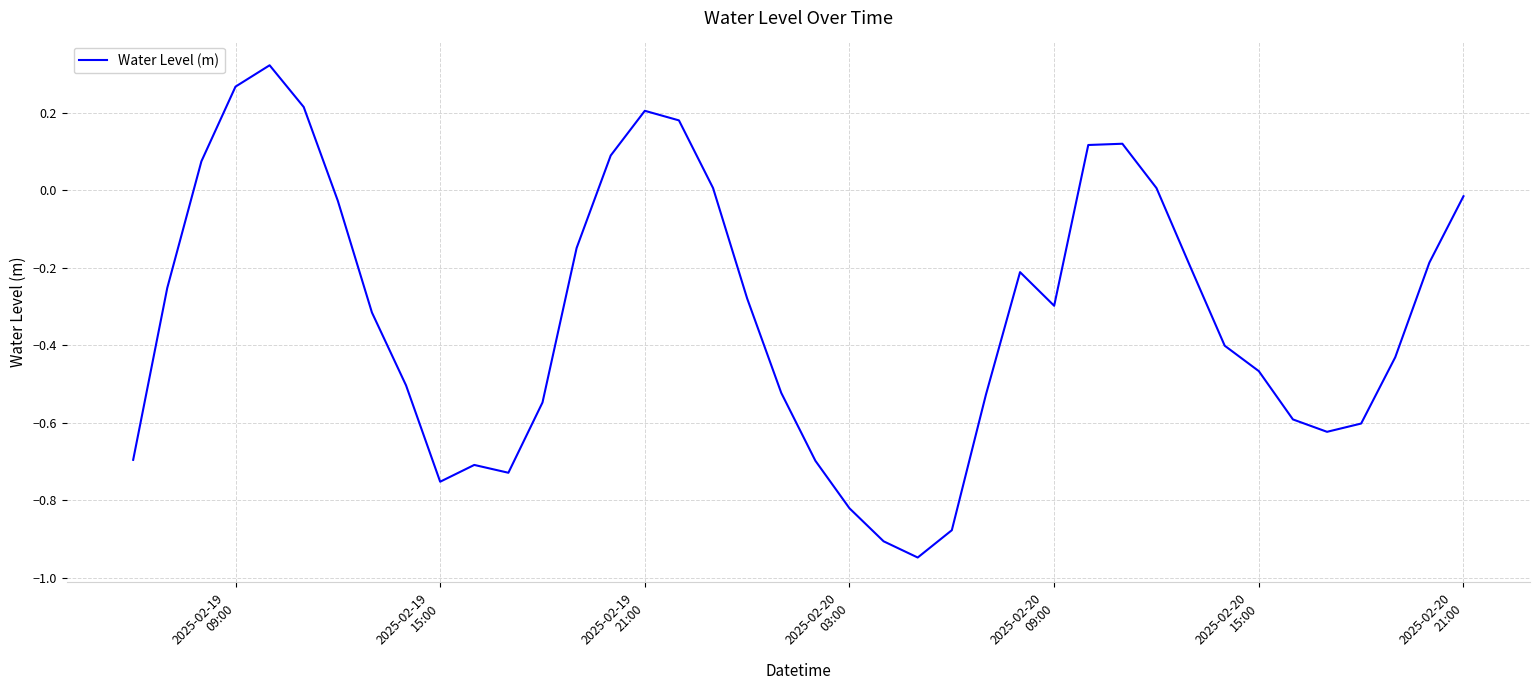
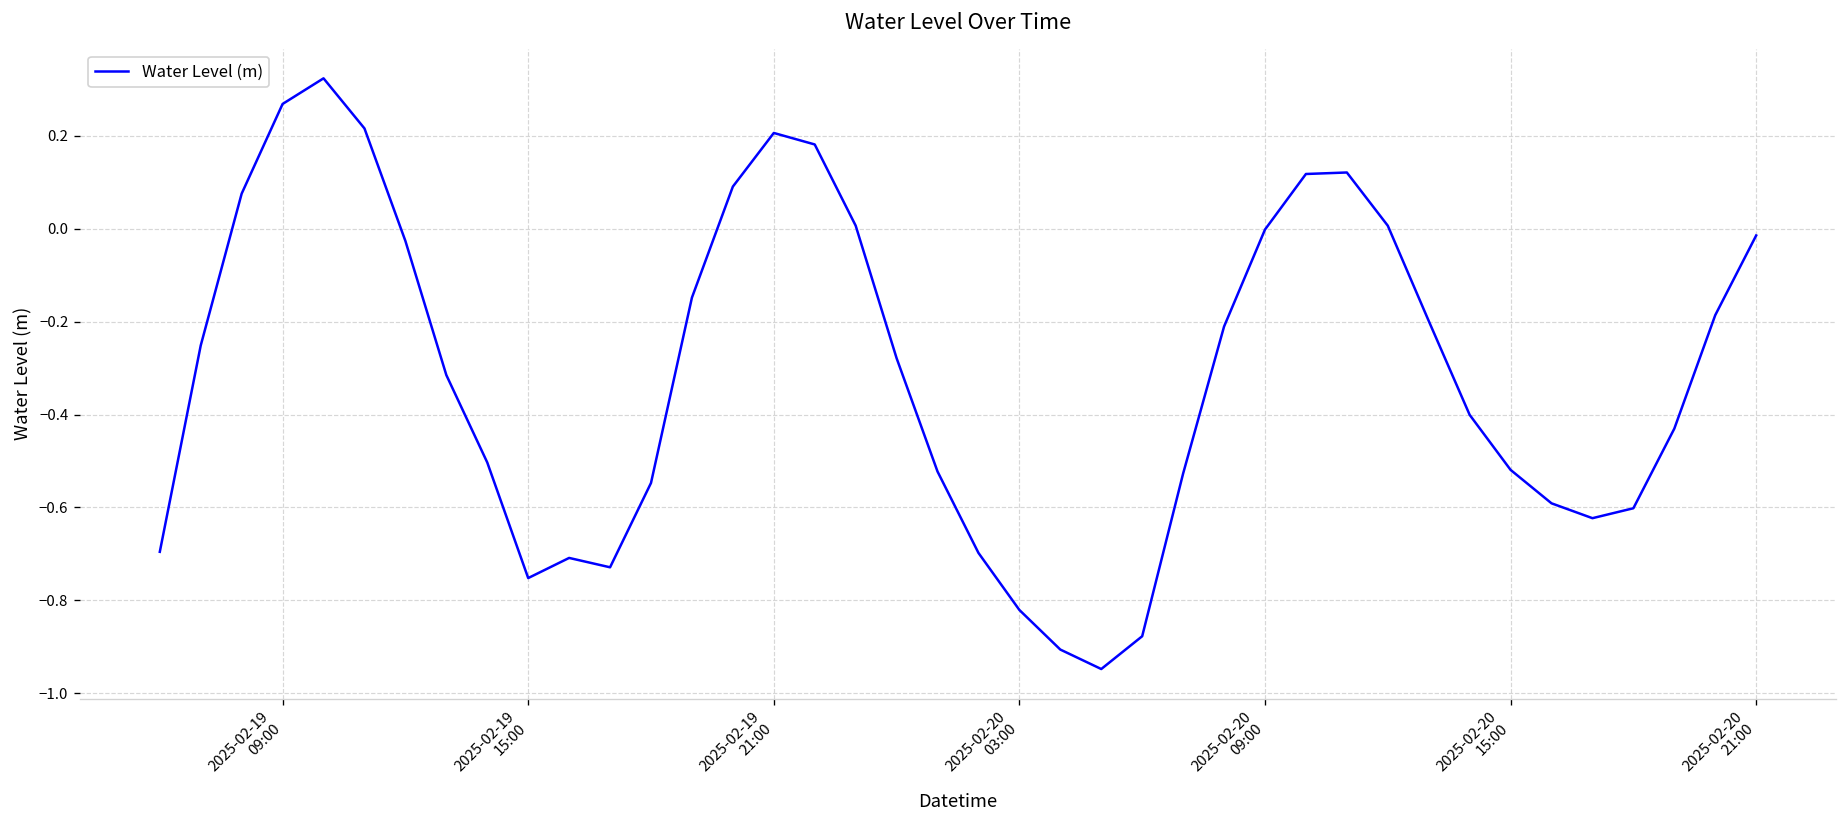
  {
    "2025-02-19 09:00": 0.27,
    "2025-02-19 15:00": -0.75,
    "2025-02-19 21:00": 0.21,
    "2025-02-20 03:00": -0.82,
-   "2025-02-20 09:00": -0.30,
-   "2025-02-20 15:00": -0.47,
+   "2025-02-20 09:00": 0.00,
+   "2025-02-20 15:00": -0.52,
    "2025-02-20 21:00": -0.01
  }
